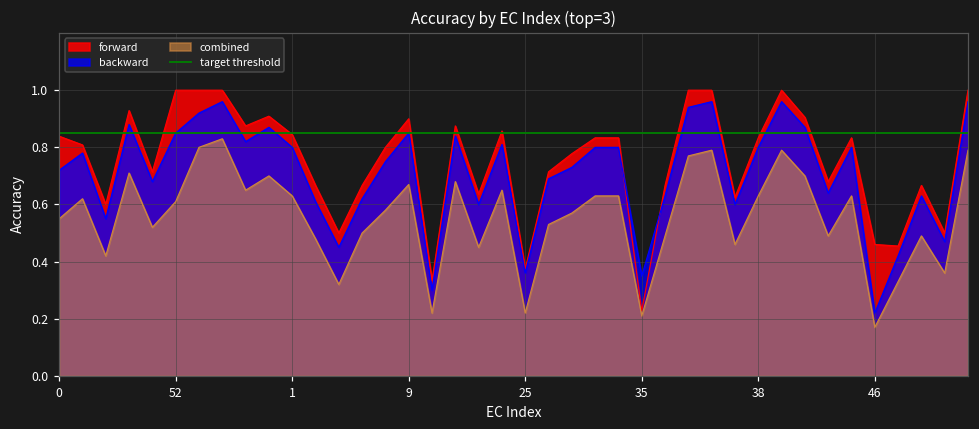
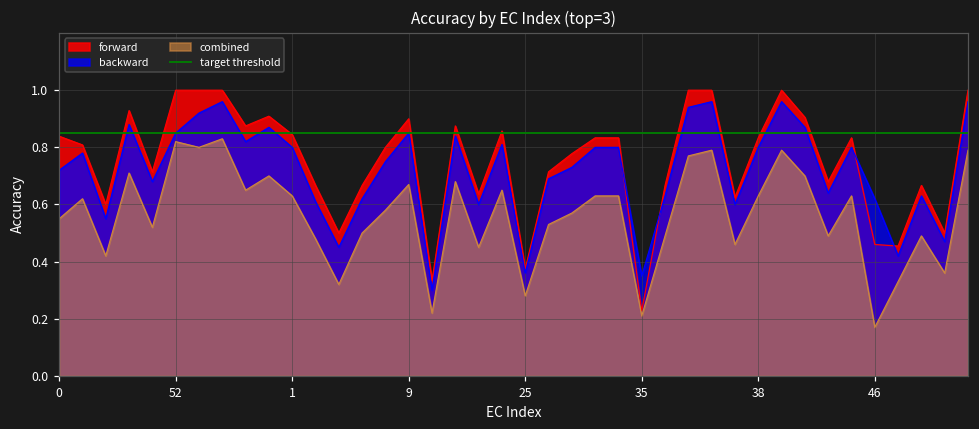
  {
    "forward": {
      "0": 0.84,
      "52": 1.00,
      "25": 0.38,
      "35": 0.23,
      "46": 0.46
    },
    "backward": {
      "0": 0.72,
      "52": 0.85,
      "25": 0.36,
      "35": 0.35,
-     "46": 0.22
+     "46": 0.62
    },
    "combined": {
      "0": 0.55,
-     "52": 0.61,
-     "25": 0.22,
+     "52": 0.82,
+     "25": 0.28,
      "35": 0.21,
      "46": 0.17
    }
  }
